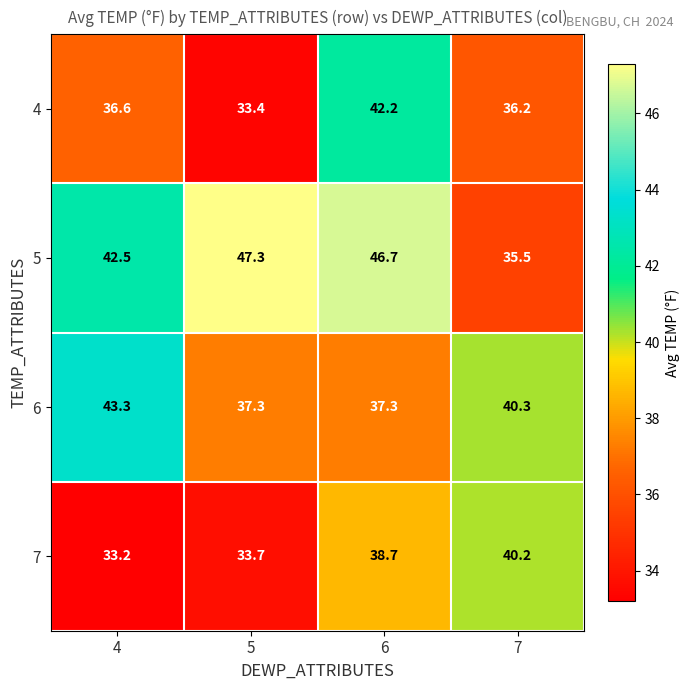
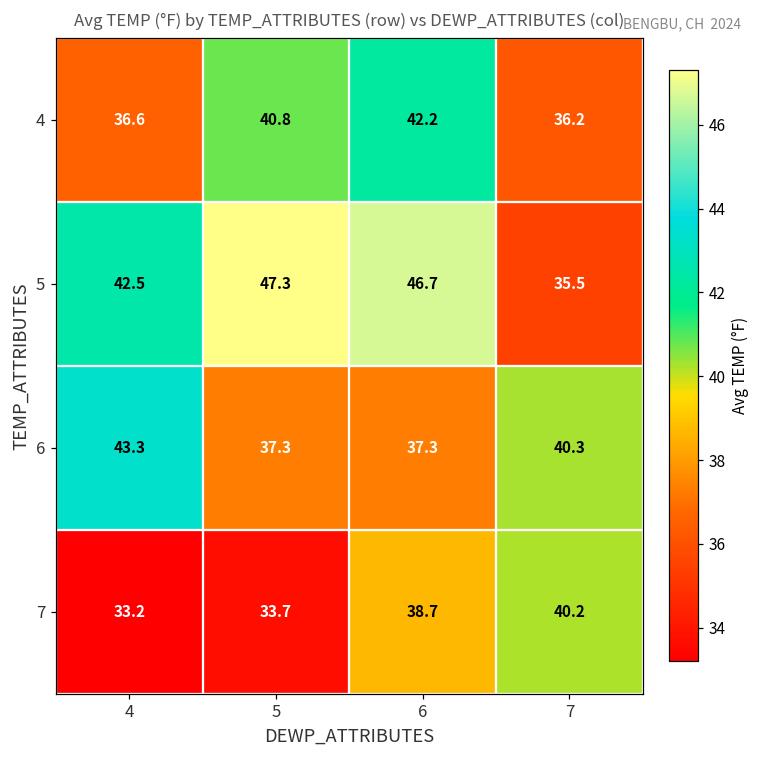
  {
    "4": {
      "4": 36.6,
-     "5": 33.4,
+     "5": 40.8,
      "6": 42.2,
      "7": 36.2
    },
    "5": {
      "4": 42.5,
      "5": 47.3,
      "6": 46.7,
      "7": 35.5
    },
    "6": {
      "4": 43.3,
      "5": 37.3,
      "6": 37.3,
      "7": 40.3
    },
    "7": {
      "4": 33.2,
      "5": 33.7,
      "6": 38.7,
      "7": 40.2
    }
  }
